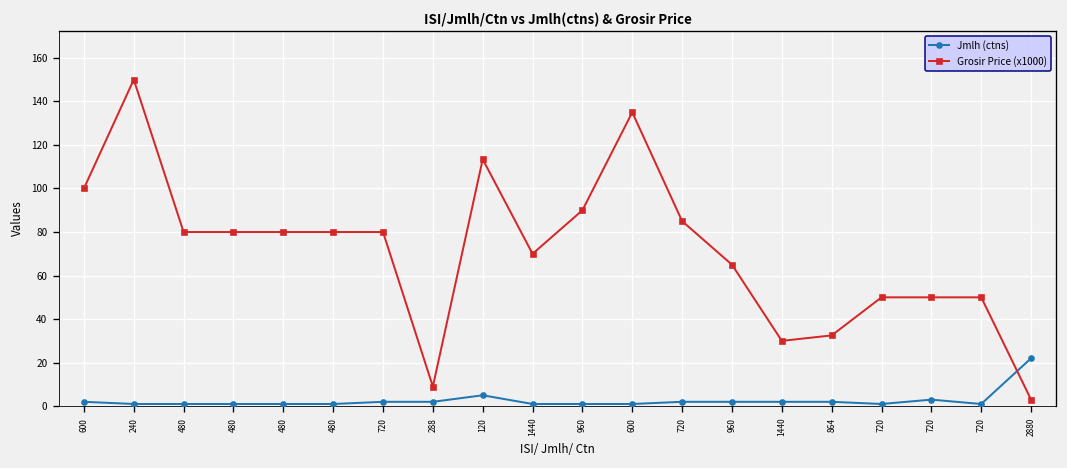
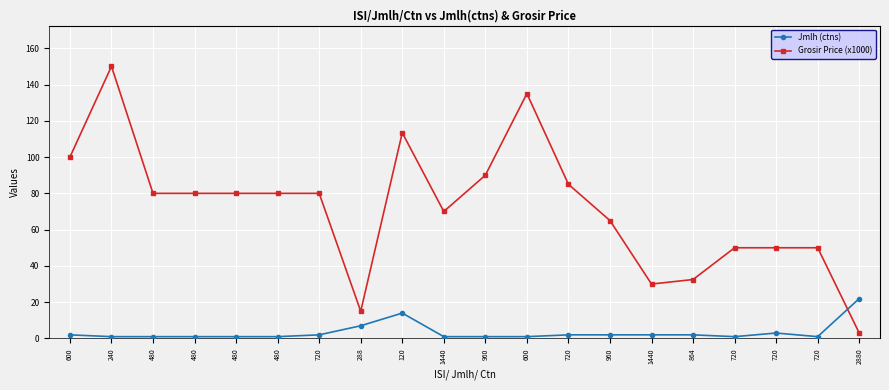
  {
    "Jmlh (ctns)": {
      "240": 1,
-     "288": 2,
-     "120": 5,
+     "288": 7,
+     "120": 14,
      "864": 2,
      "2880": 22
    },
    "Grosir Price (x1000)": {
      "240": 150,
-     "288": 9,
+     "288": 15,
      "120": 113,
      "864": 33,
      "2880": 3
    }
  }
